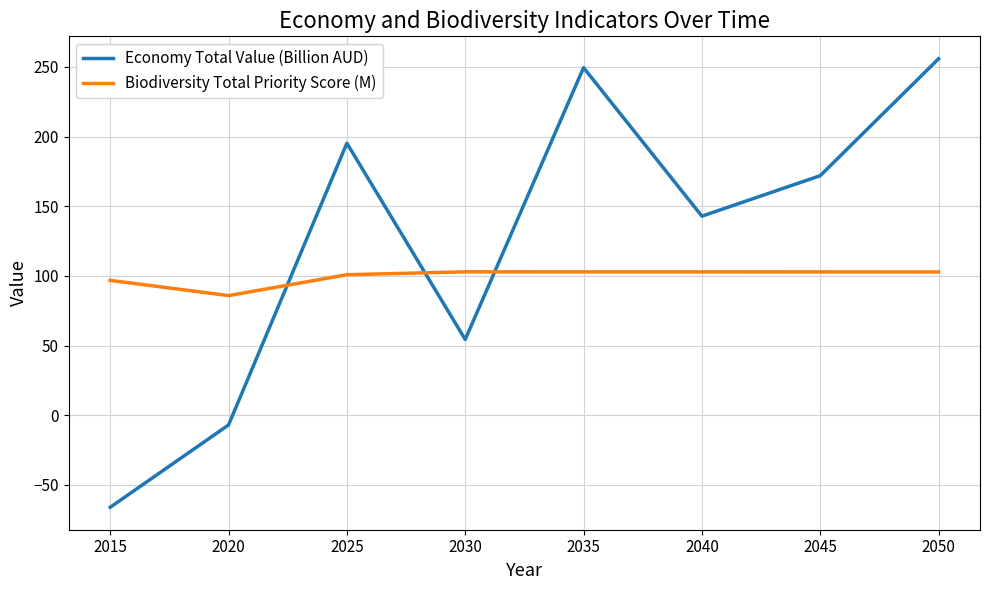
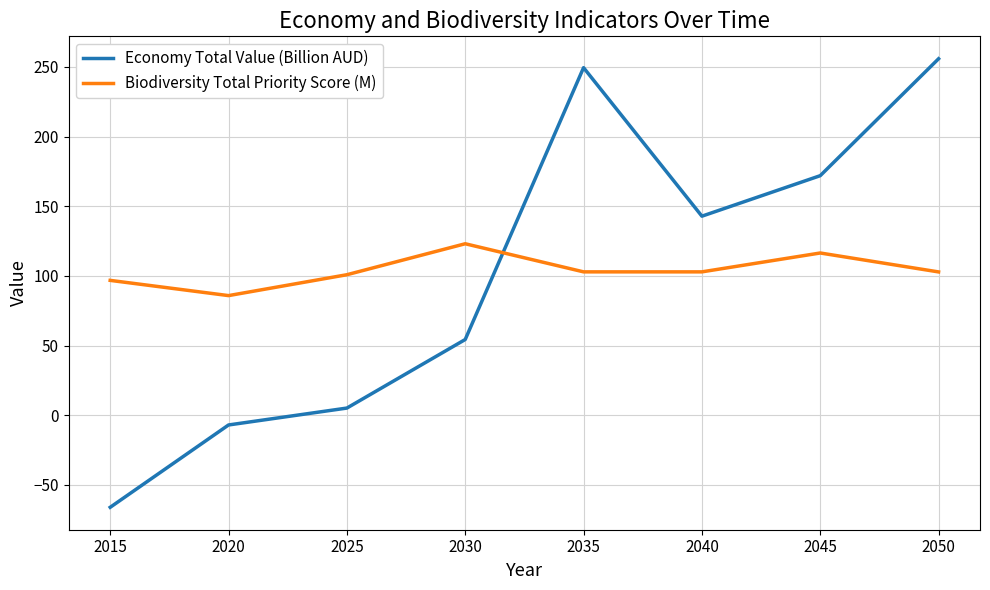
  {
    "Economy Total Value (Billion AUD)": {
      "2015": -66,
      "2020": -7,
-     "2025": 195,
+     "2025": 5,
      "2030": 54,
      "2035": 249,
      "2040": 143,
      "2045": 172,
      "2050": 256
    },
    "Biodiversity Total Priority Score (M)": {
      "2015": 97,
      "2020": 86,
      "2025": 101,
-     "2030": 103,
+     "2030": 123,
      "2035": 103,
      "2040": 103,
-     "2045": 103,
+     "2045": 116,
      "2050": 103
    }
  }
